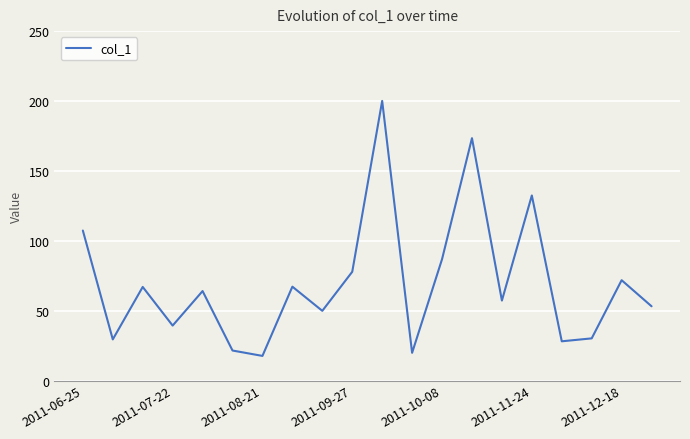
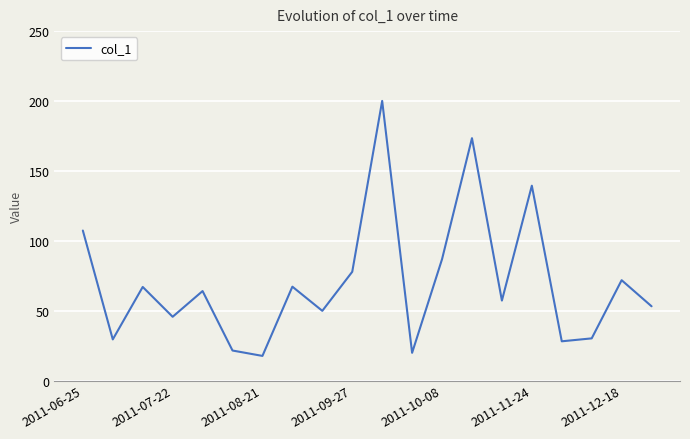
  {
    "2011-06-25": 107,
-   "2011-07-22": 39,
+   "2011-07-22": 46,
    "2011-08-21": 18,
    "2011-09-27": 78,
    "2011-10-08": 87,
-   "2011-11-24": 132,
+   "2011-11-24": 139,
    "2011-12-18": 72
  }
